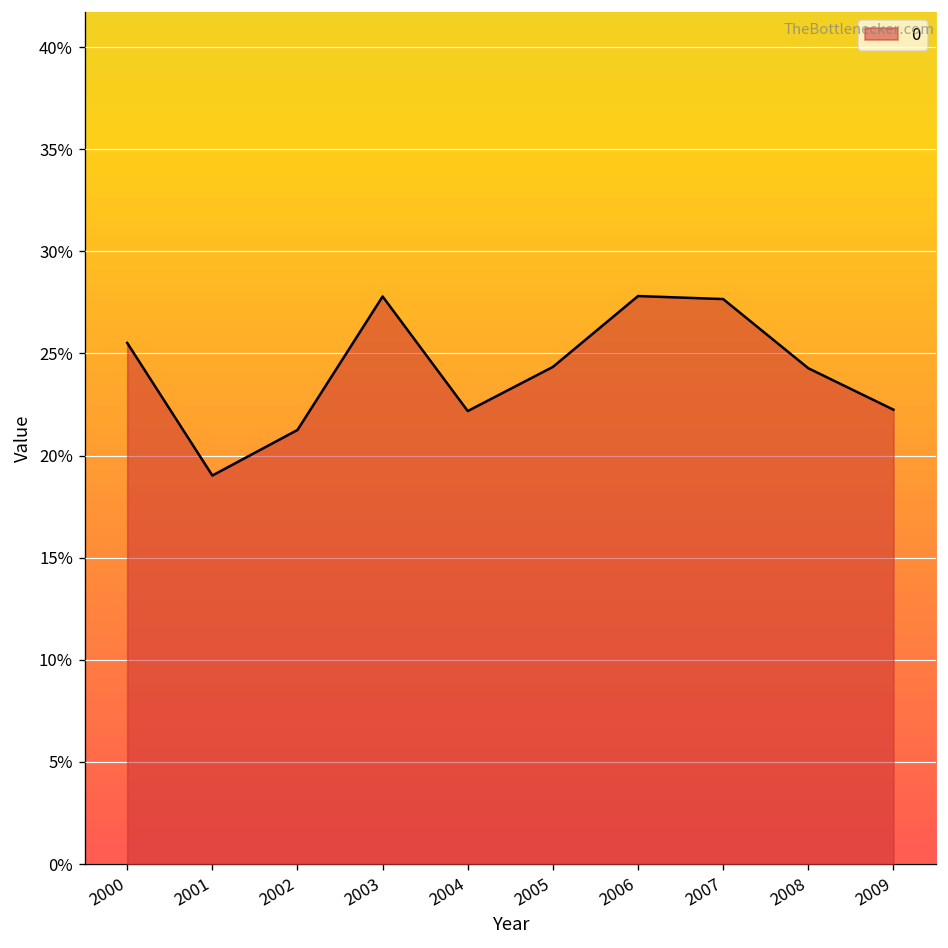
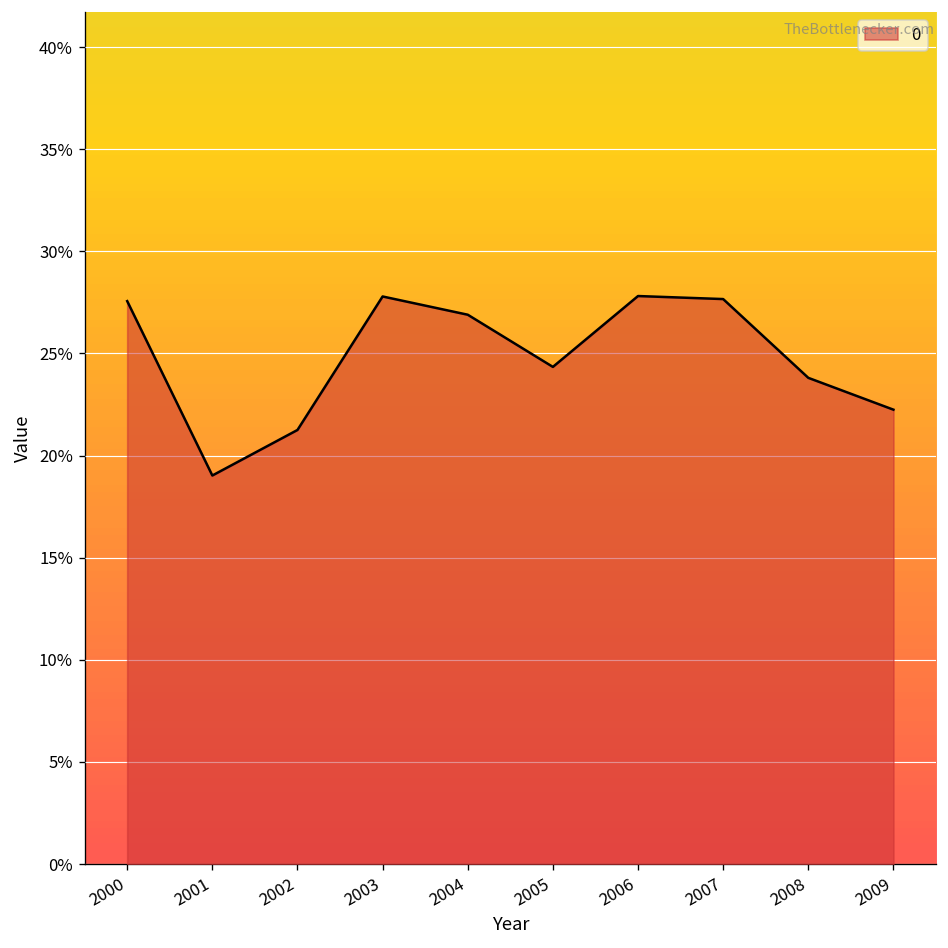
  {
-   "2000": "25.5%",
+   "2000": "27.6%",
    "2001": "19.0%",
    "2002": "21.3%",
    "2003": "27.8%",
-   "2004": "22.2%",
+   "2004": "26.9%",
    "2005": "24.3%",
    "2006": "27.8%",
    "2007": "27.7%",
-   "2008": "24.3%",
+   "2008": "23.8%",
    "2009": "22.2%"
  }
